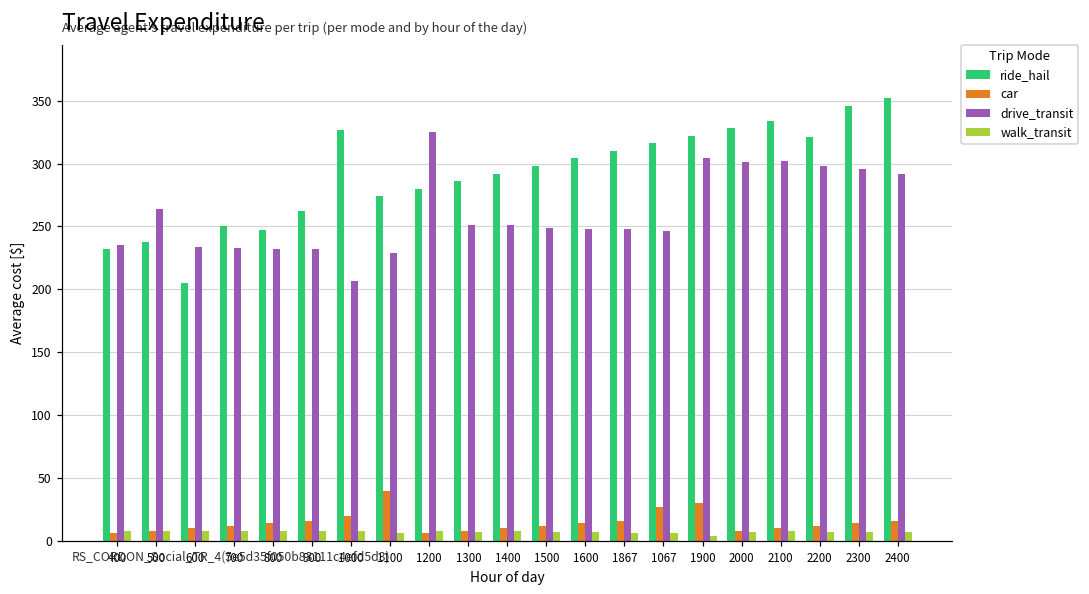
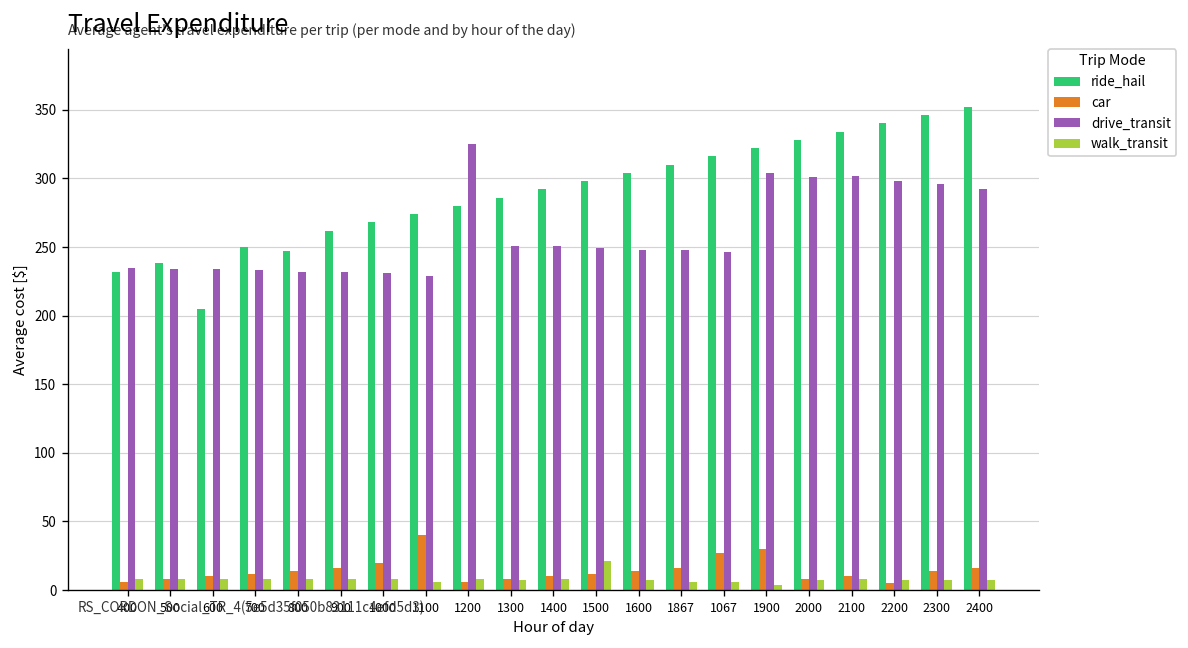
  {
    "ride_hail": {
      "400": 232,
      "500": 238,
      "600": 205,
      "700": 250,
      "800": 247,
      "900": 262,
-     "1000": 327,
+     "1000": 268,
      "1100": 274,
      "1200": 280,
      "1300": 286,
      "1400": 292,
      "1500": 298,
      "1600": 304,
      "1867": 310,
      "1067": 316,
      "1900": 322,
      "2000": 328,
      "2100": 334,
-     "2200": 321,
+     "2200": 340,
      "2300": 346,
      "2400": 352
    },
    "car": {
      "400": 6,
      "500": 8,
      "600": 10,
      "700": 12,
      "800": 14,
      "900": 16,
      "1000": 20,
      "1100": 40,
      "1200": 6,
      "1300": 8,
      "1400": 10,
      "1500": 12,
      "1600": 14,
      "1867": 16,
      "1067": 27,
      "1900": 30,
      "2000": 8,
      "2100": 10,
-     "2200": 12,
+     "2200": 5,
      "2300": 14,
      "2400": 16
    },
    "drive_transit": {
      "400": 235,
-     "500": 264,
+     "500": 234,
      "600": 234,
      "700": 233,
      "800": 232,
      "900": 232,
-     "1000": 207,
+     "1000": 231,
      "1100": 229,
      "1200": 325,
      "1300": 251,
      "1400": 251,
      "1500": 249,
      "1600": 248,
      "1867": 248,
      "1067": 246,
      "1900": 304,
      "2000": 301,
      "2100": 302,
      "2200": 298,
      "2300": 296,
      "2400": 292
    },
    "walk_transit": {
      "400": 8,
      "500": 8,
      "600": 8,
      "700": 8,
      "800": 8,
      "900": 8,
      "1000": 8,
      "1100": 6,
      "1200": 8,
      "1300": 7,
      "1400": 8,
-     "1500": 7,
+     "1500": 21,
      "1600": 7,
      "1867": 6,
      "1067": 6,
      "1900": 4,
      "2000": 7,
      "2100": 8,
      "2200": 7,
      "2300": 7,
      "2400": 7
    }
  }
